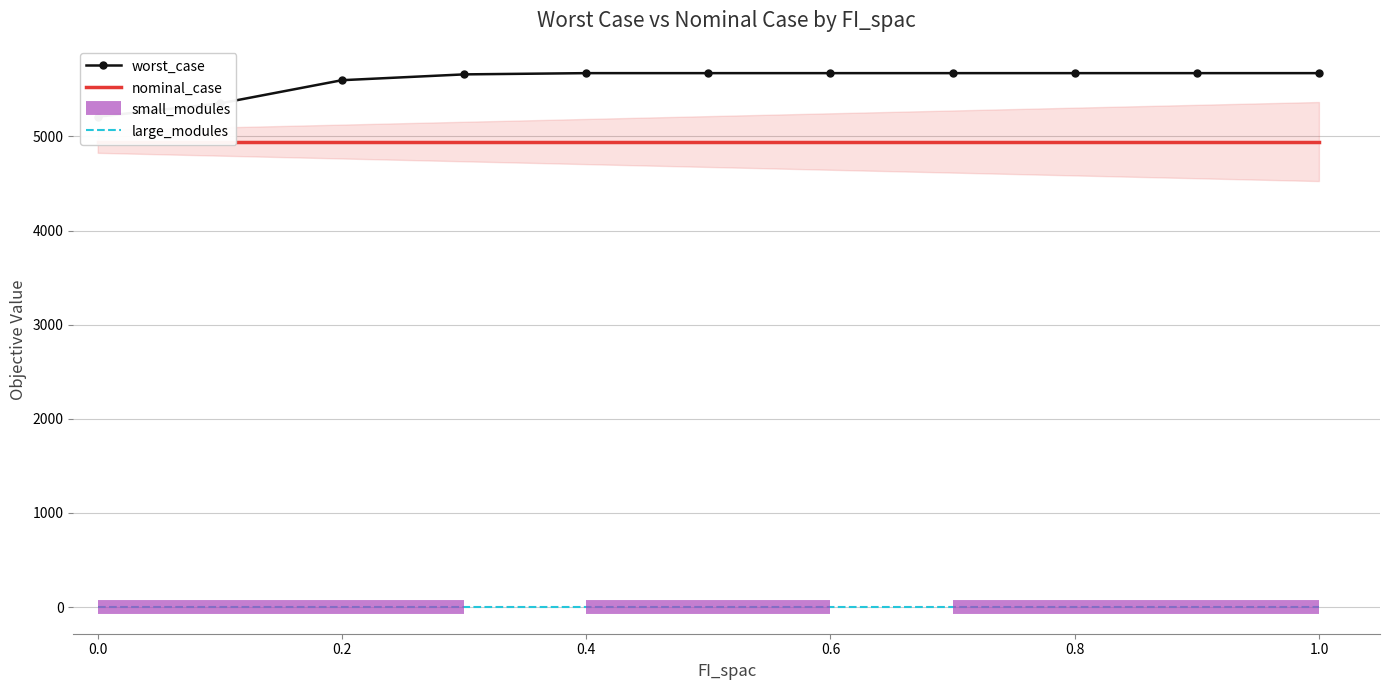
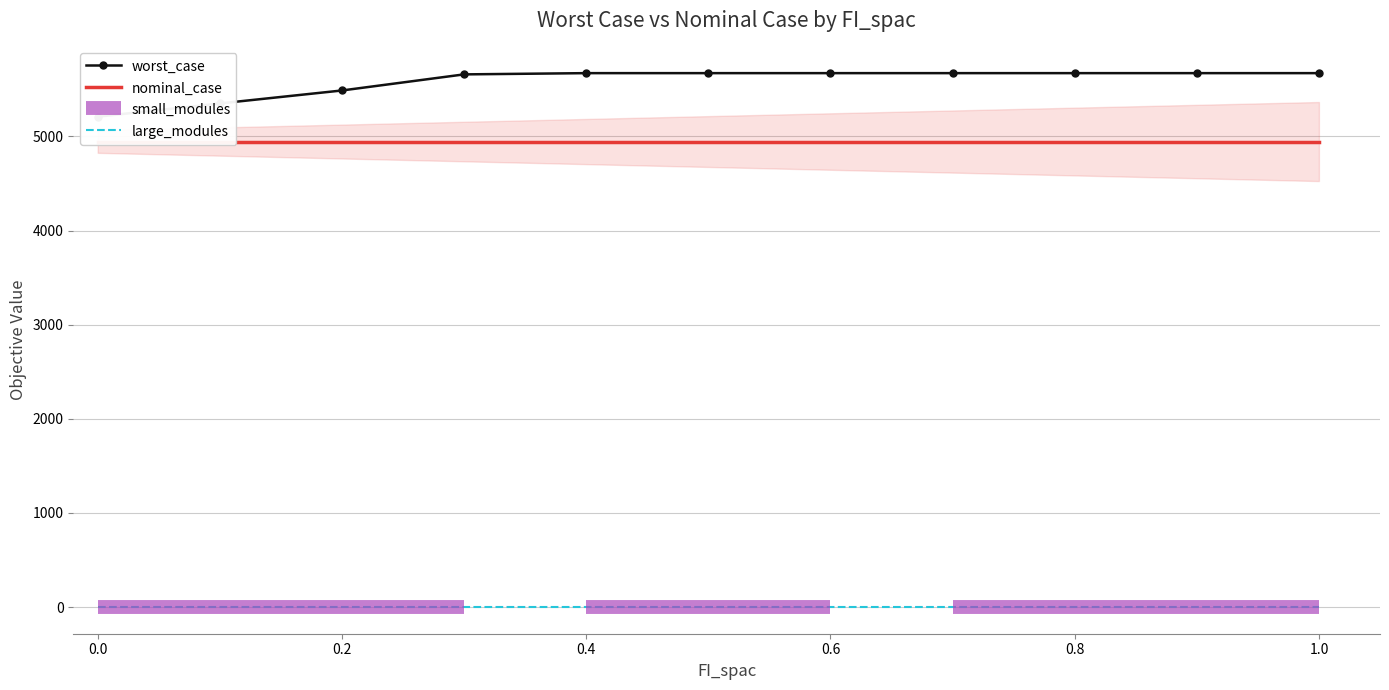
  {
    "worst_case": {
-     "0.2": 5600,
+     "0.2": 5500,
      "0.4": 5700,
      "0.6": 5700,
      "0.8": 5700,
      "1.0": 5700
    },
    "large_modules": {
      "0.2": 0,
      "0.8": 0
    }
  }
